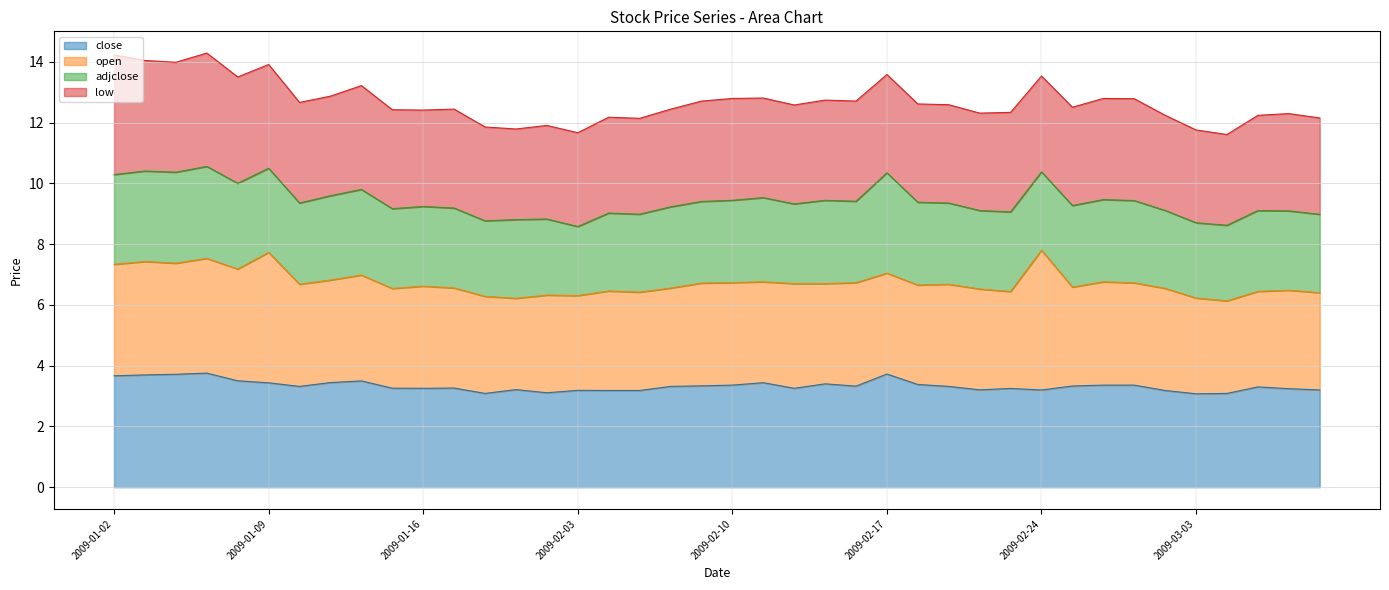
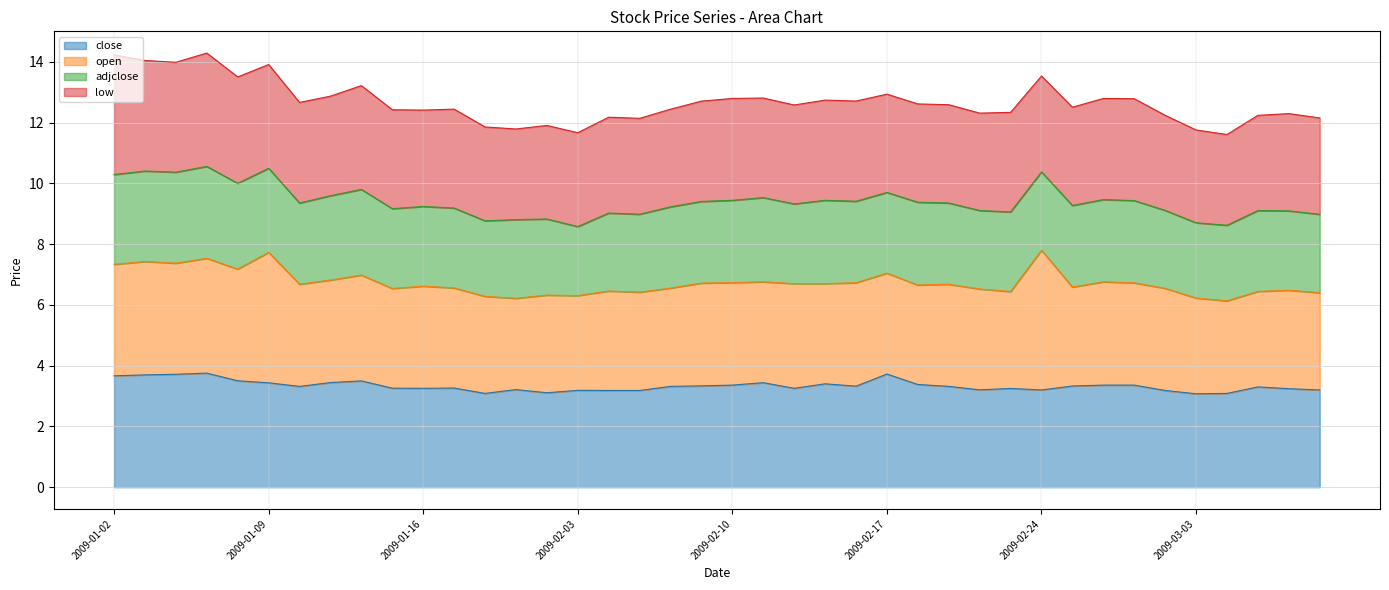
  {
    "close": {
      "2009-01-02": 3.7,
      "2009-01-09": 3.4,
      "2009-01-16": 3.3,
      "2009-02-03": 3.2,
      "2009-02-10": 3.4,
      "2009-02-17": 3.7,
      "2009-02-24": 3.2,
      "2009-03-03": 3.1
    },
    "open": {
      "2009-01-02": 3.7,
      "2009-01-09": 4.3,
      "2009-01-16": 3.4,
      "2009-02-03": 3.1,
      "2009-02-10": 3.4,
      "2009-02-17": 3.3,
      "2009-02-24": 4.6,
      "2009-03-03": 3.2
    },
    "adjclose": {
      "2009-01-02": 3.0,
      "2009-01-09": 2.8,
      "2009-01-16": 2.6,
      "2009-02-03": 2.3,
      "2009-02-10": 2.7,
-     "2009-02-17": 3.3,
+     "2009-02-17": 2.7,
      "2009-02-24": 2.6,
      "2009-03-03": 2.5
    },
    "low": {
      "2009-01-09": 3.4,
      "2009-01-16": 3.2,
      "2009-02-03": 3.1,
      "2009-02-10": 3.4,
      "2009-02-17": 3.2,
      "2009-02-24": 3.2,
      "2009-03-03": 3.1
    }
  }
